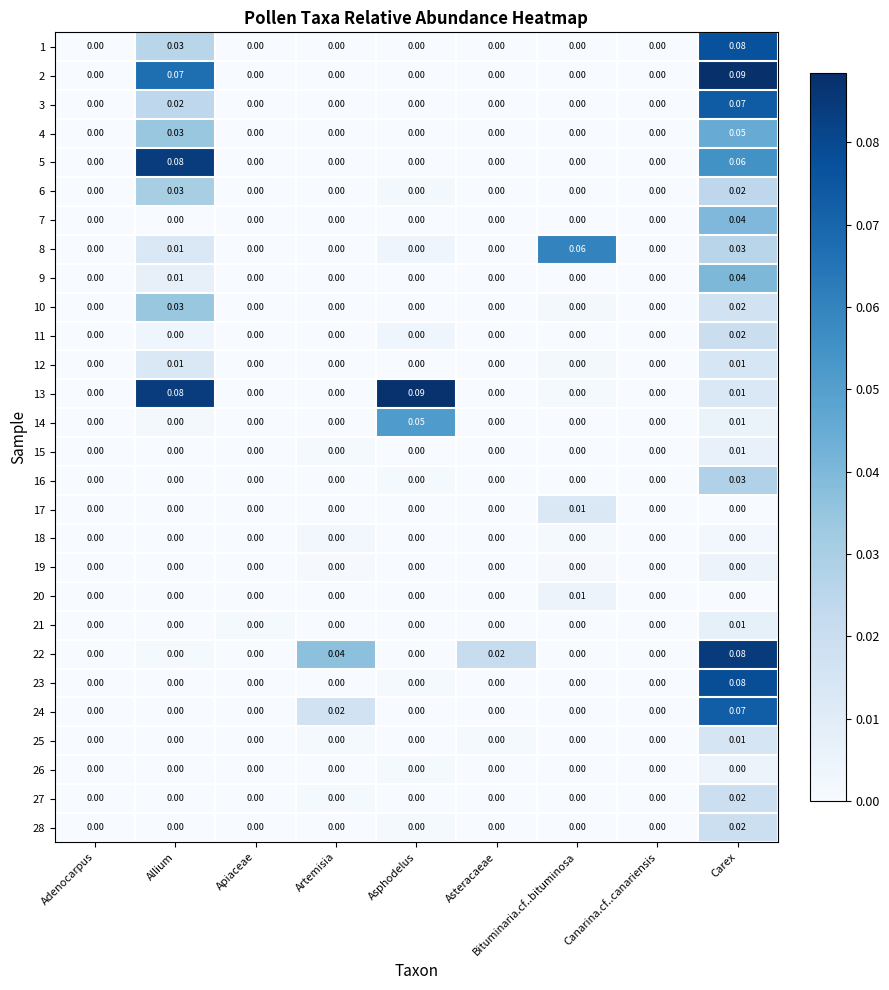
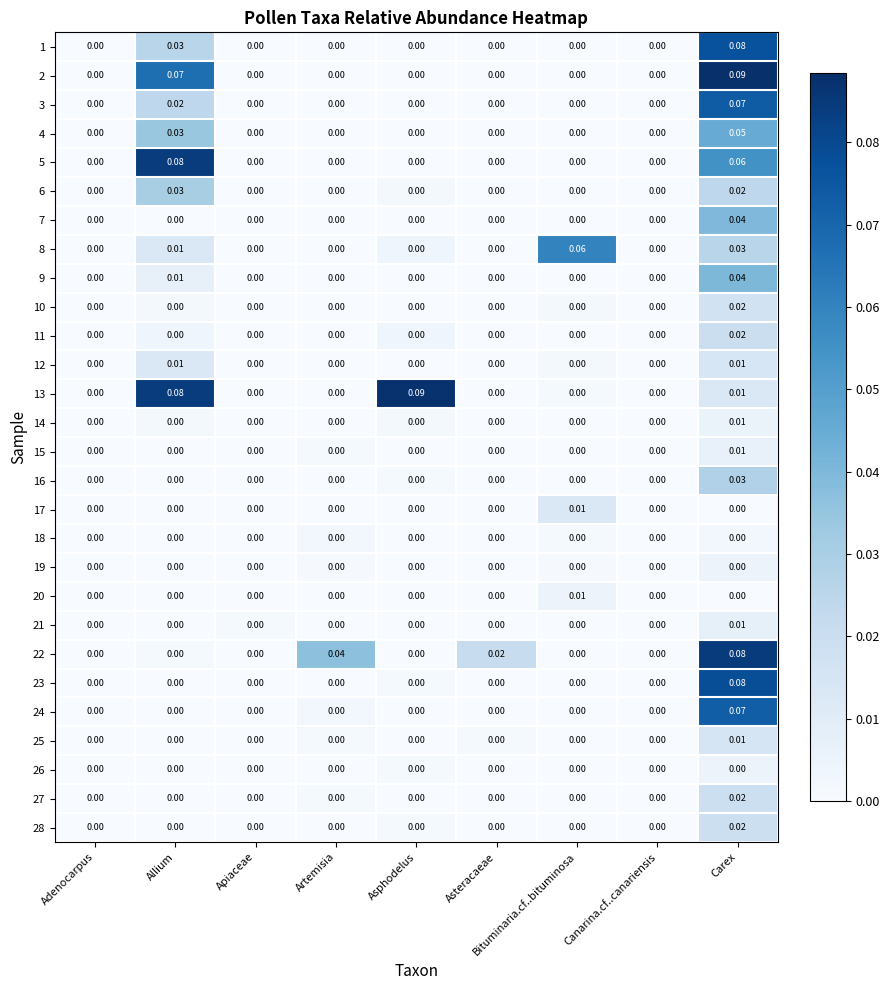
  {
    "10": {
      "Adenocarpus": 0.00,
-     "Allium": 0.03,
+     "Allium": 0.00,
      "Apiaceae": 0.00,
      "Artemisia": 0.00,
      "Asphodelus": 0.00,
      "Asteracaeae": 0.00,
      "Bituminaria.cf..bituminosa": 0.00,
      "Canarina.cf..canariensis": 0.00,
      "Carex": 0.02
    },
    "14": {
      "Adenocarpus": 0.00,
      "Allium": 0.00,
      "Apiaceae": 0.00,
      "Artemisia": 0.00,
-     "Asphodelus": 0.05,
+     "Asphodelus": 0.00,
      "Asteracaeae": 0.00,
      "Bituminaria.cf..bituminosa": 0.00,
      "Canarina.cf..canariensis": 0.00,
      "Carex": 0.01
    },
    "24": {
      "Adenocarpus": 0.00,
      "Allium": 0.00,
      "Apiaceae": 0.00,
-     "Artemisia": 0.02,
+     "Artemisia": 0.00,
      "Asphodelus": 0.00,
      "Asteracaeae": 0.00,
      "Bituminaria.cf..bituminosa": 0.00,
      "Canarina.cf..canariensis": 0.00,
      "Carex": 0.07
    }
  }
